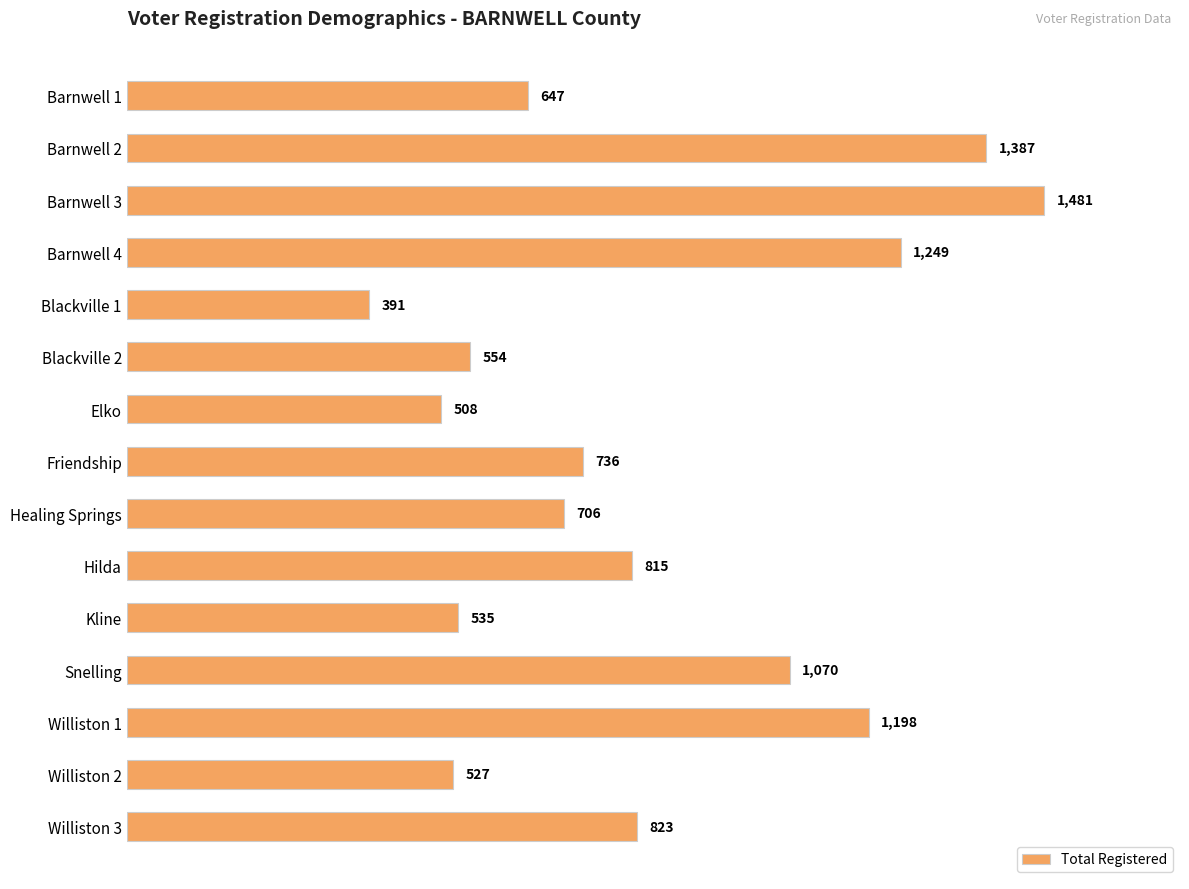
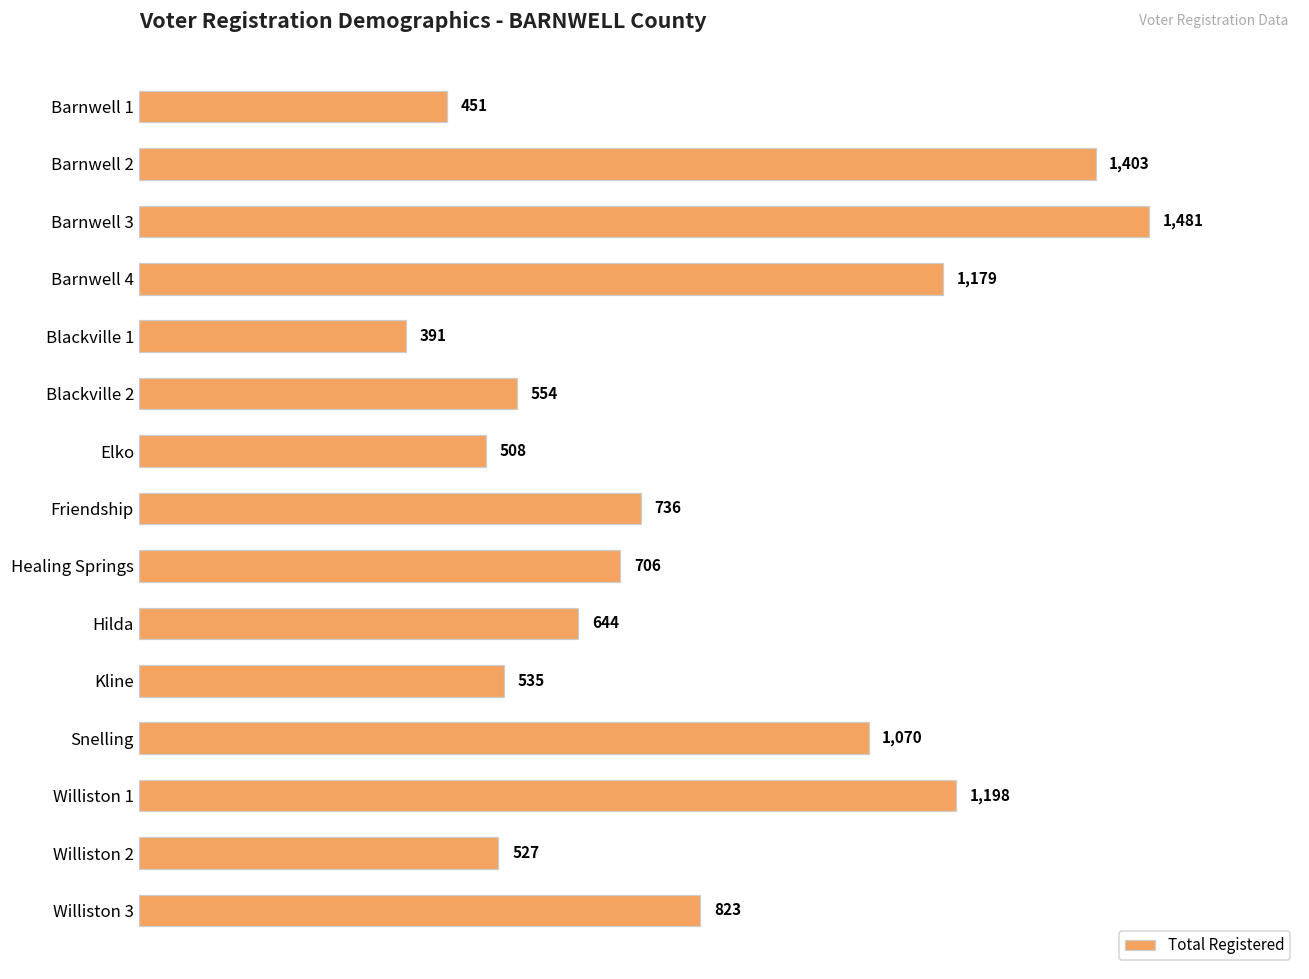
  {
-   "Barnwell 1": "647",
-   "Barnwell 2": "1,387",
+   "Barnwell 1": "451",
+   "Barnwell 2": "1,403",
    "Barnwell 3": "1,481",
-   "Barnwell 4": "1,249",
+   "Barnwell 4": "1,179",
    "Blackville 1": "391",
    "Blackville 2": "554",
    "Elko": "508",
    "Friendship": "736",
    "Healing Springs": "706",
-   "Hilda": "815",
+   "Hilda": "644",
    "Kline": "535",
    "Snelling": "1,070",
    "Williston 1": "1,198",
    "Williston 2": "527",
    "Williston 3": "823"
  }
